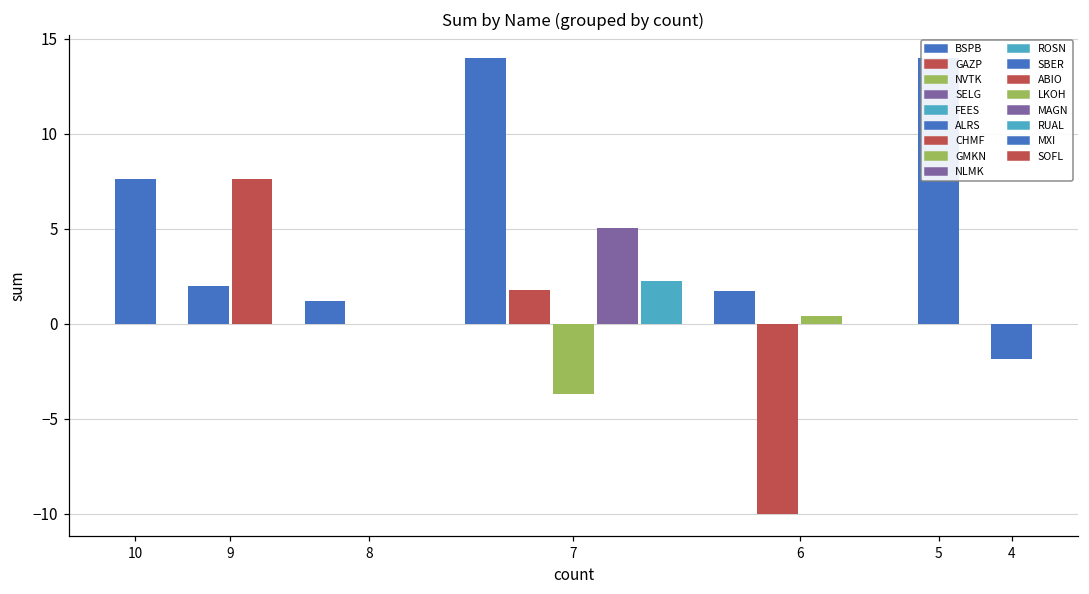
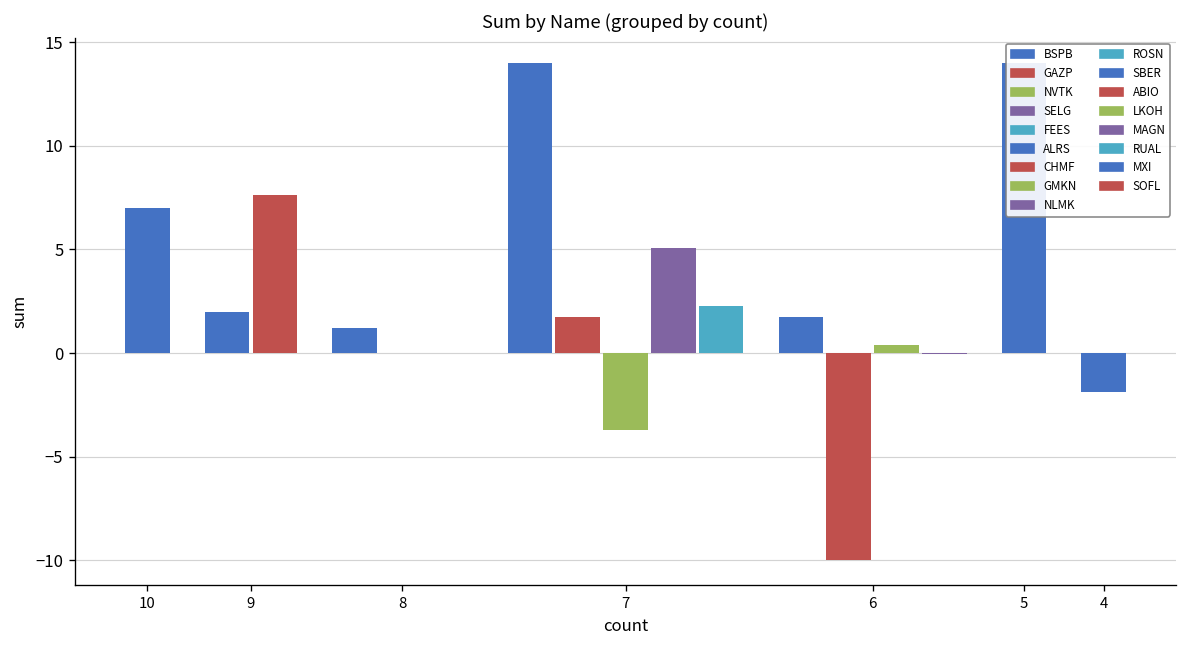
  {
-   "10": 7.6,
+   "10": 7.0,
    "7": -3.7,
    "4": -1.9
  }
